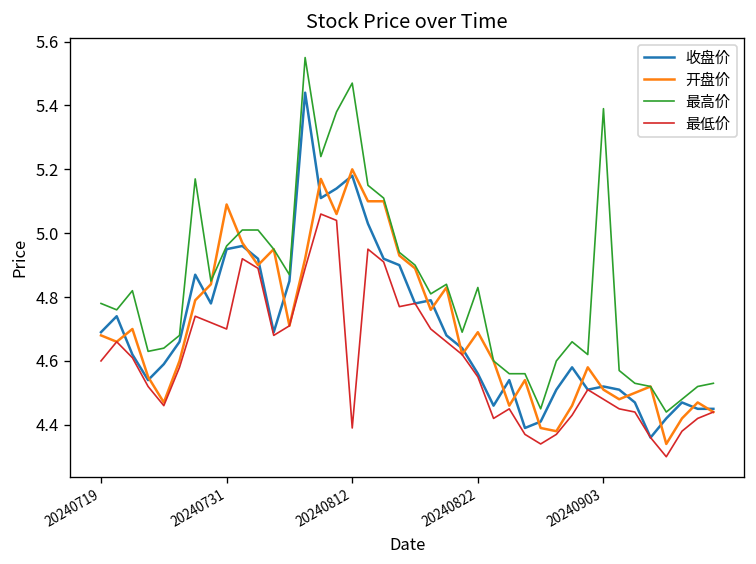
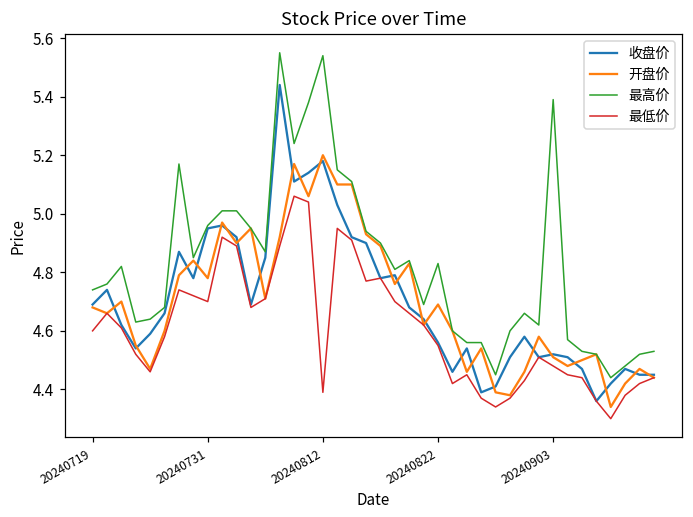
  {
    "收盘价": {
      "20240719": 4.69,
      "20240731": 4.95,
      "20240812": 5.18,
      "20240822": 4.56,
      "20240903": 4.52
    },
    "开盘价": {
      "20240719": 4.68,
-     "20240731": 5.09,
+     "20240731": 4.78,
      "20240812": 5.20,
      "20240822": 4.69,
      "20240903": 4.51
    },
    "最高价": {
-     "20240719": 4.78,
+     "20240719": 4.74,
      "20240731": 4.96,
-     "20240812": 5.47,
+     "20240812": 5.54,
      "20240822": 4.83,
      "20240903": 5.39
    },
    "最低价": {
      "20240719": 4.60,
      "20240731": 4.70,
      "20240812": 4.39,
      "20240822": 4.55,
      "20240903": 4.48
    }
  }
